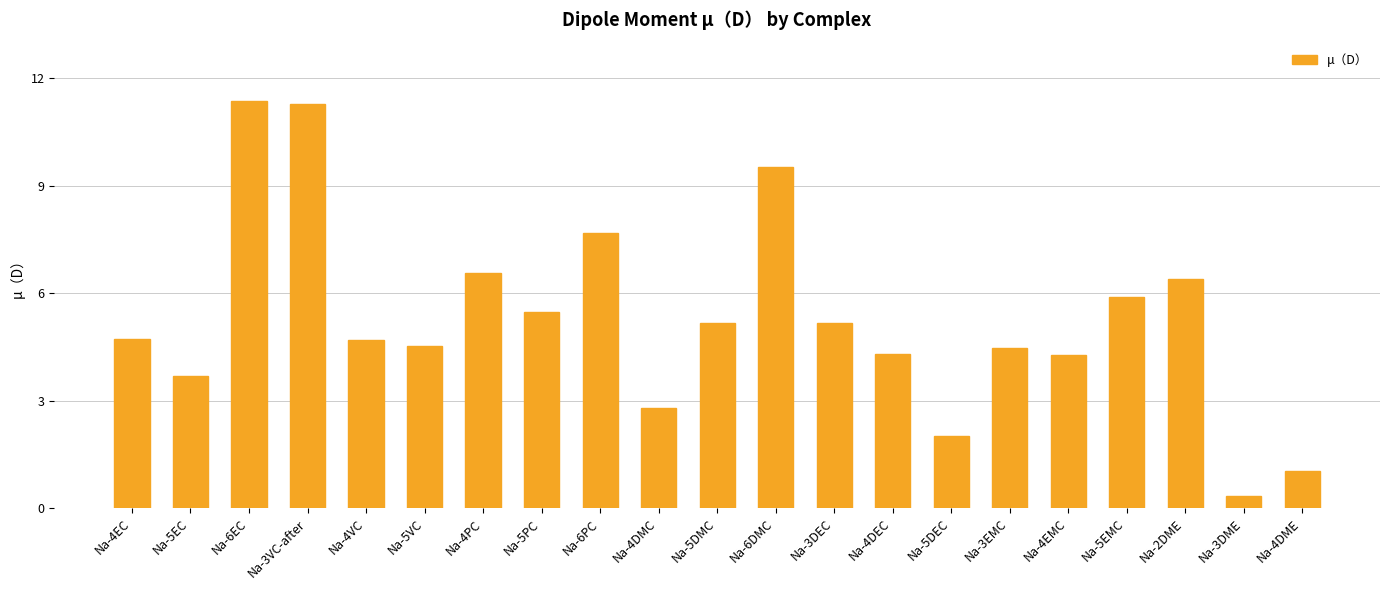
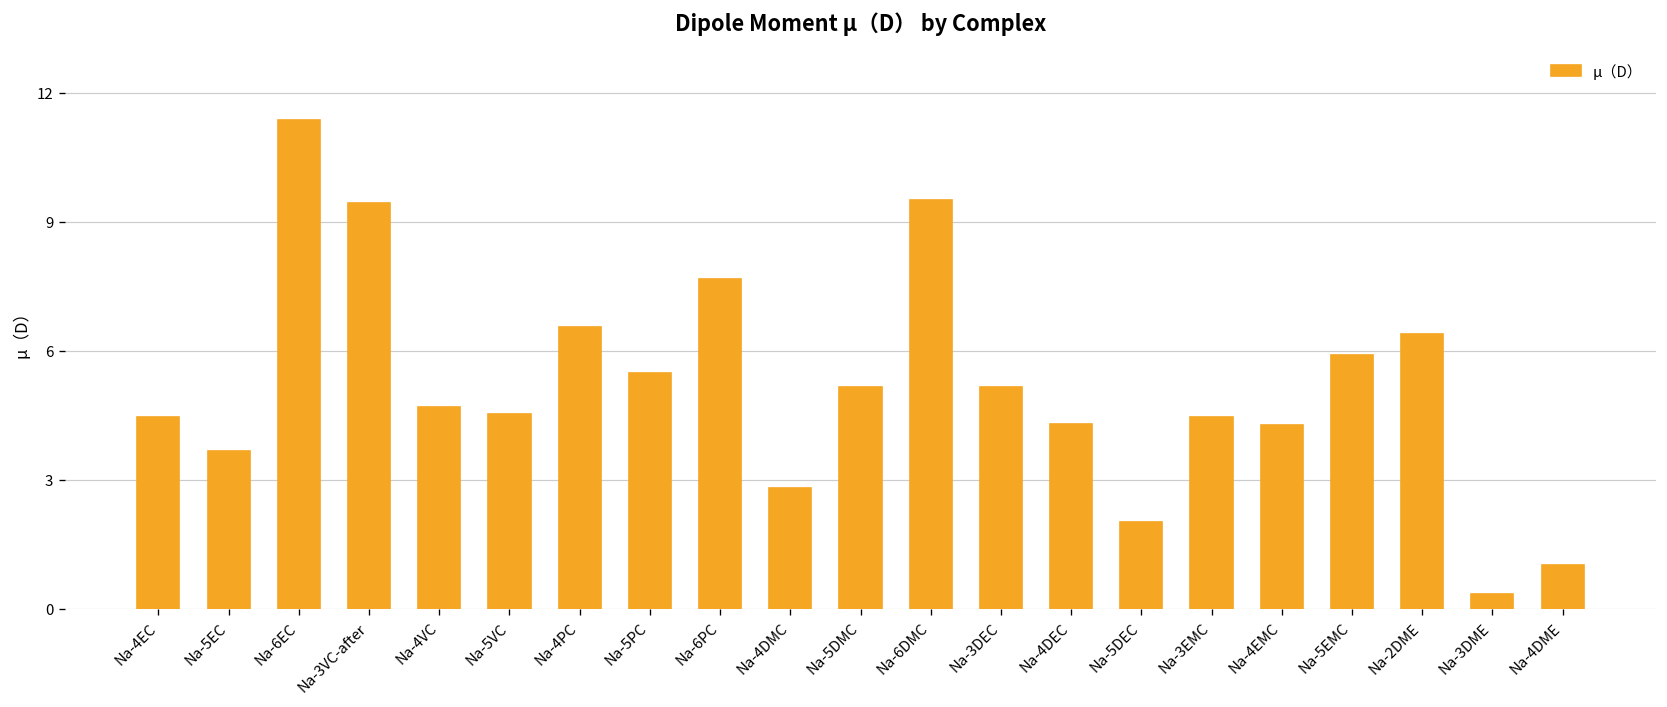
  {
-   "Na-4EC": 4.7,
+   "Na-4EC": 4.5,
    "Na-5EC": 3.7,
    "Na-6EC": 11.4,
-   "Na-3VC-after": 11.3,
+   "Na-3VC-after": 9.4,
    "Na-4VC": 4.7,
    "Na-5VC": 4.5,
    "Na-4PC": 6.6,
    "Na-5PC": 5.5,
    "Na-6PC": 7.7,
    "Na-4DMC": 2.8,
    "Na-5DMC": 5.2,
    "Na-6DMC": 9.5,
    "Na-3DEC": 5.2,
    "Na-4DEC": 4.3,
    "Na-5DEC": 2.0,
    "Na-3EMC": 4.5,
    "Na-4EMC": 4.3,
    "Na-5EMC": 5.9,
    "Na-2DME": 6.4,
    "Na-3DME": 0.3,
    "Na-4DME": 1.0
  }
